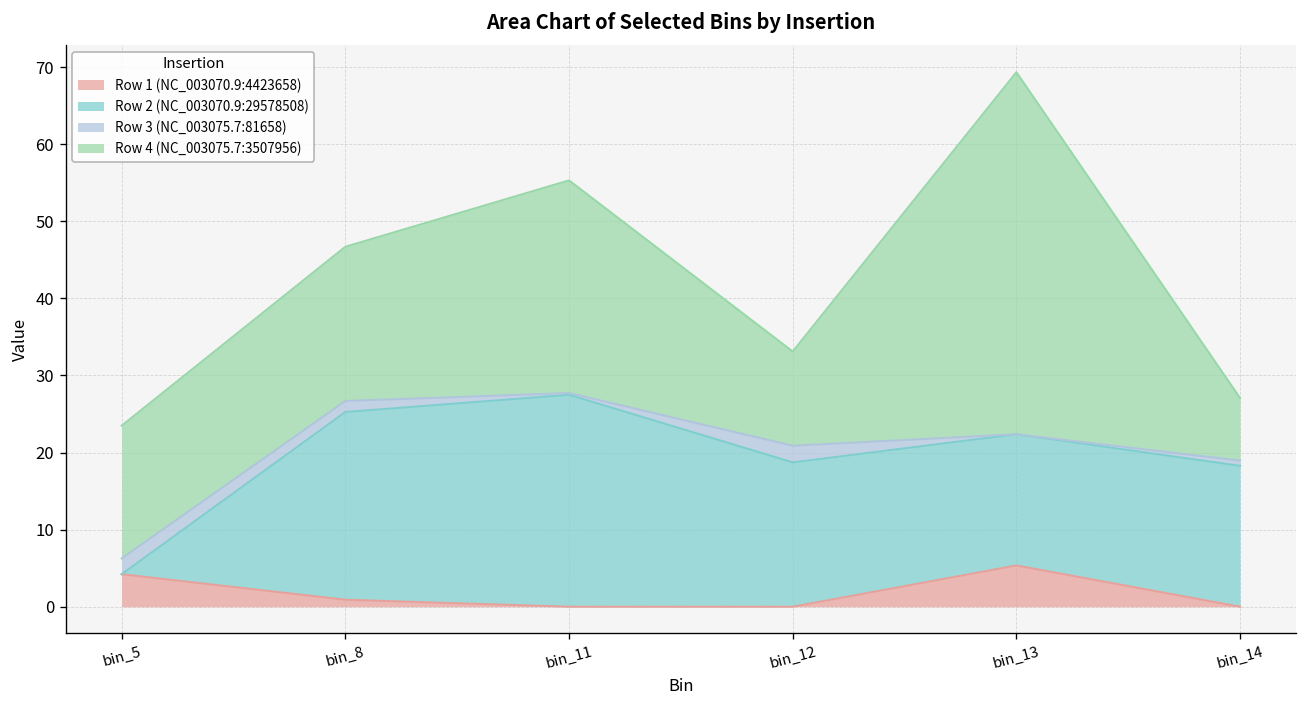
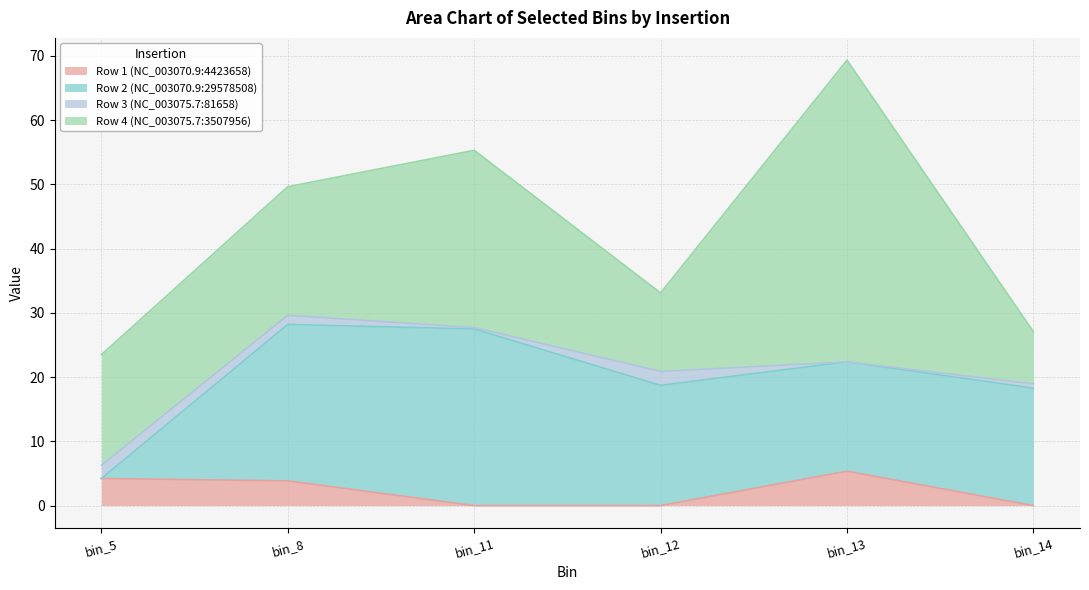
  {
    "Row 1 (NC_003070.9:4423658)": {
-     "bin_8": 1,
+     "bin_8": 4,
      "bin_11": 0,
      "bin_12": 0,
      "bin_13": 5,
      "bin_14": 0
    }
  }
